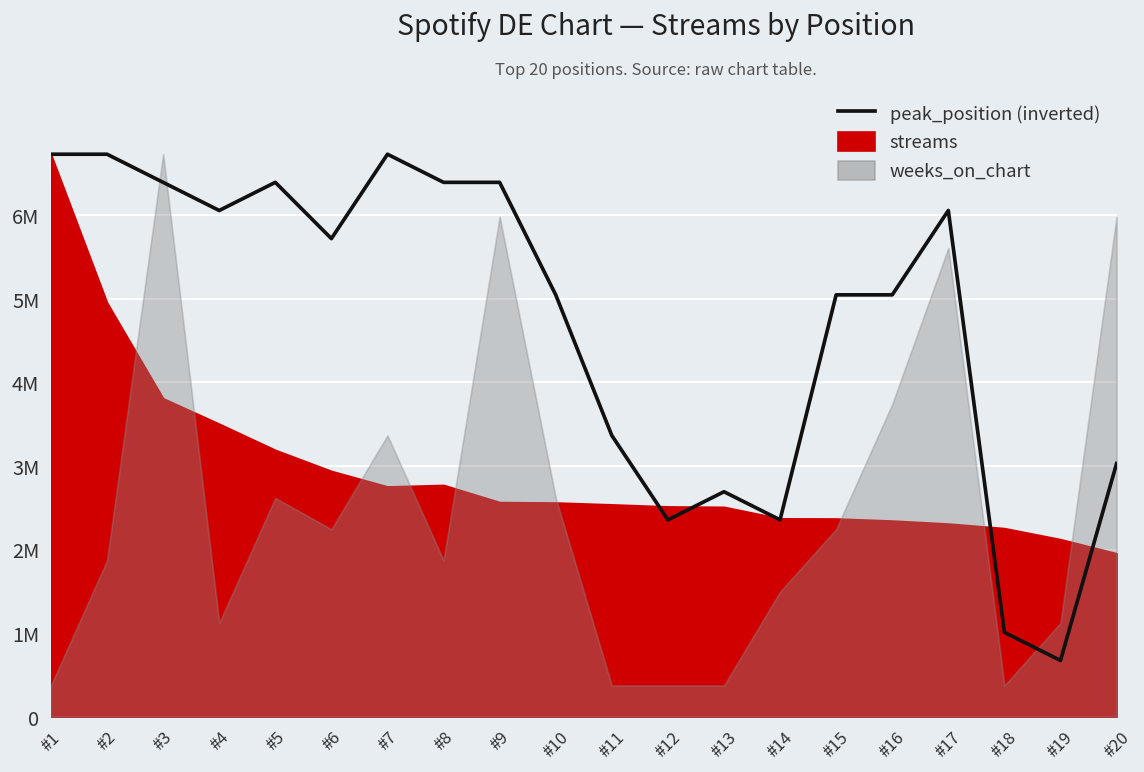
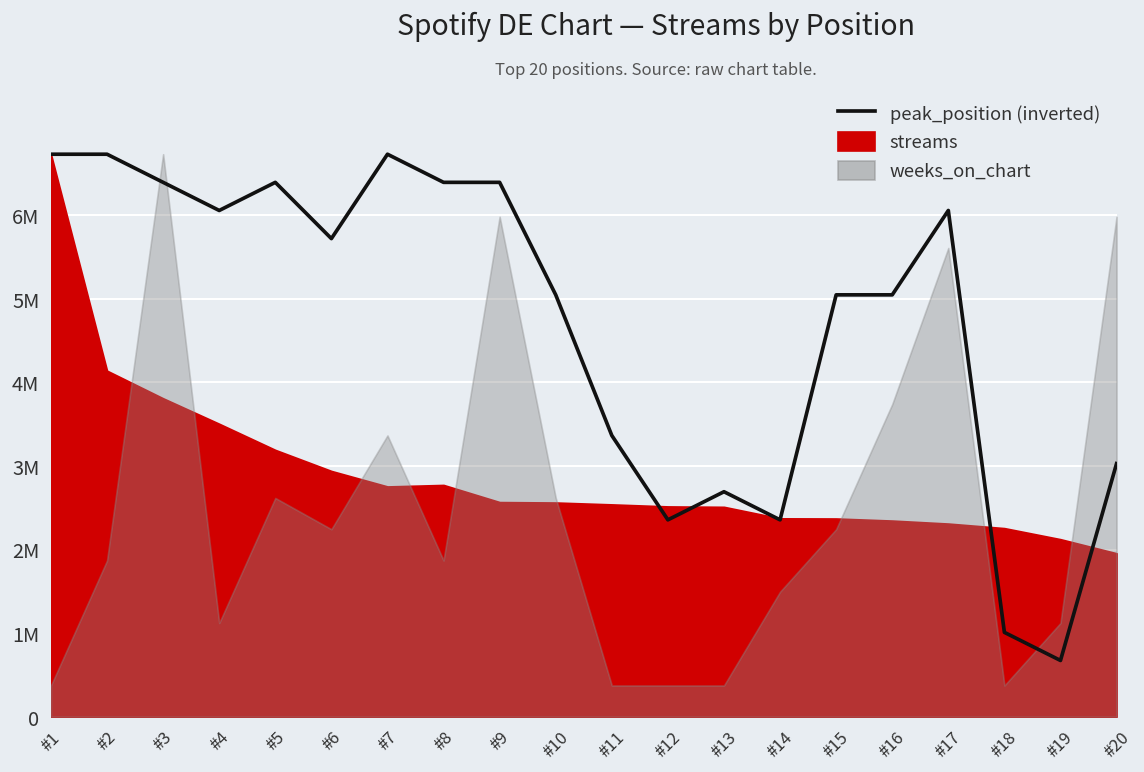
  {
    "streams": {
-     "#2": 5000000,
+     "#2": 4100000,
      "#3": 3800000,
      "#4": 3500000,
      "#5": 3200000,
      "#6": 2900000,
      "#7": 2800000,
      "#8": 2800000,
      "#9": 2600000,
      "#10": 2600000,
      "#11": 2500000,
      "#12": 2500000,
      "#13": 2500000,
      "#15": 2400000,
      "#16": 2300000,
      "#17": 2300000,
      "#18": 2300000,
      "#19": 2100000,
      "#20": 2000000
    },
    "peak_position (inverted)": {
      "#2": 6700000,
      "#3": 6400000,
      "#4": 6100000,
      "#5": 6400000,
      "#6": 5700000,
      "#7": 6700000,
      "#8": 6400000,
      "#9": 6400000,
      "#10": 5000000,
      "#11": 3400000,
      "#12": 2400000,
      "#13": 2700000,
      "#15": 5000000,
      "#16": 5000000,
      "#17": 6100000,
      "#18": 1000000,
      "#19": 700000,
      "#20": 3000000
    },
    "weeks_on_chart": {
      "#1": 400000,
      "#2": 1900000,
      "#3": 6700000,
      "#4": 1100000,
      "#5": 2600000,
      "#6": 2200000,
      "#7": 3400000,
      "#8": 1900000,
      "#9": 6000000,
      "#10": 2600000,
      "#11": 400000,
      "#12": 400000,
      "#13": 400000,
      "#14": 1500000,
      "#15": 2200000,
      "#16": 3700000,
      "#17": 5600000,
      "#18": 400000,
      "#19": 1100000,
      "#20": 6000000
    }
  }
